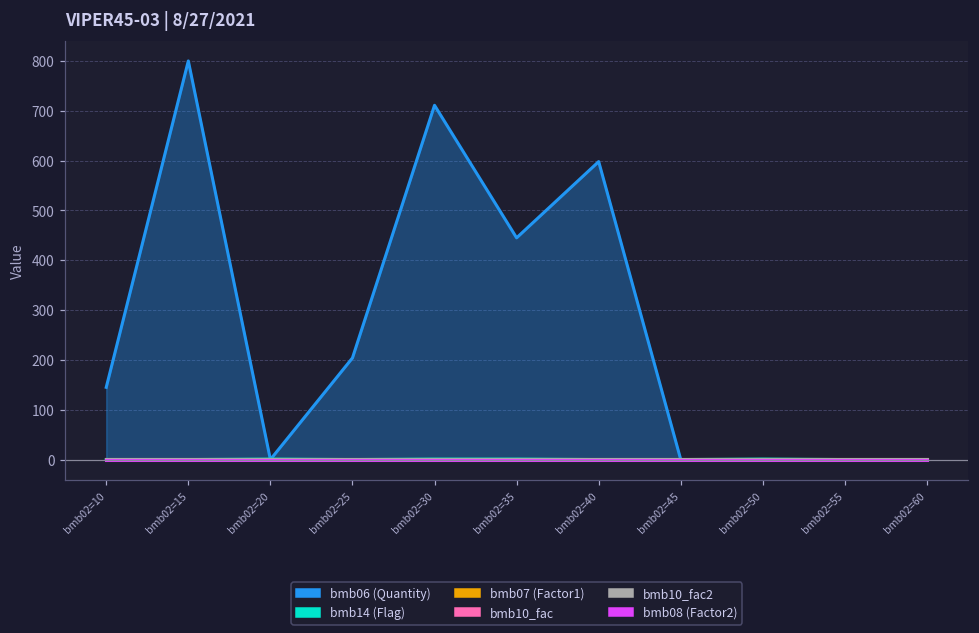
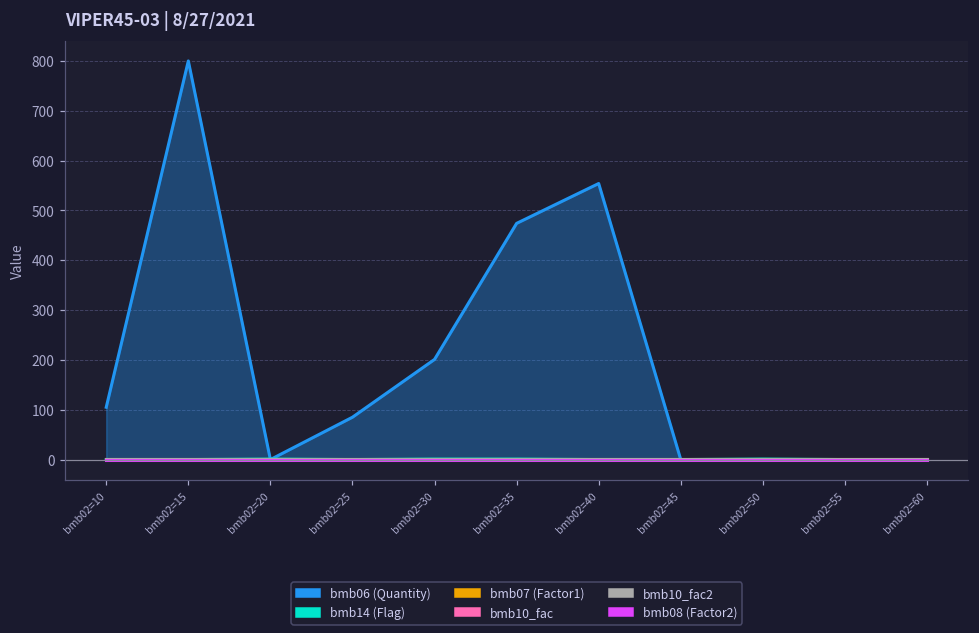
  {
    "bmb06 (Quantity)": {
-     "bmb02=10": 150,
+     "bmb02=10": 110,
      "bmb02=15": 800,
-     "bmb02=25": 200,
-     "bmb02=30": 710,
-     "bmb02=35": 450,
-     "bmb02=40": 600
+     "bmb02=25": 90,
+     "bmb02=30": 200,
+     "bmb02=35": 470,
+     "bmb02=40": 550
    },
    "bmb08 (Factor2)": {
      "bmb02=10": 0,
      "bmb02=15": 0,
      "bmb02=25": 0,
      "bmb02=30": 0,
      "bmb02=35": 0,
      "bmb02=40": 0
    }
  }
